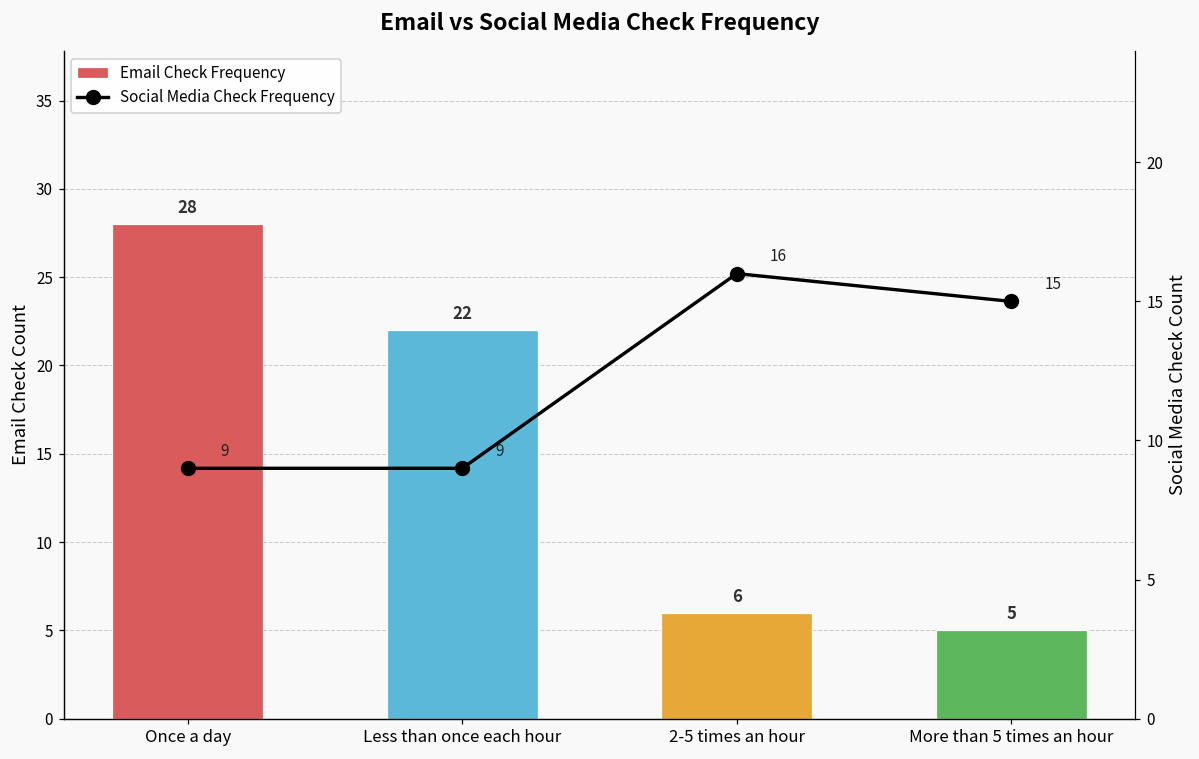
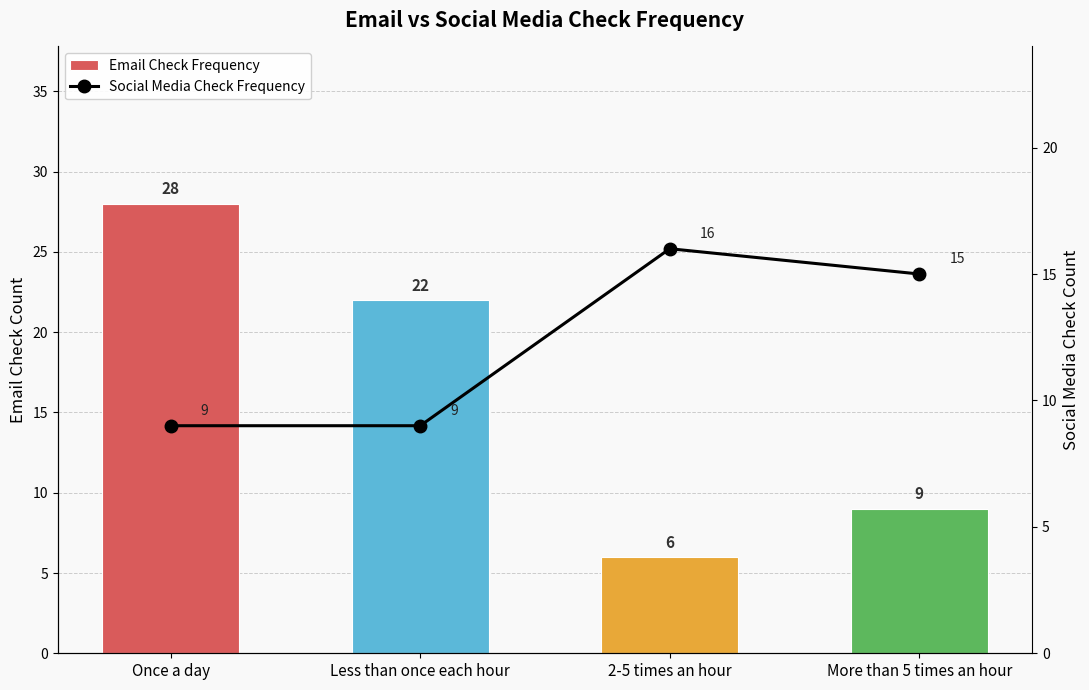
  {
    "Email Check Frequency": {
      "Once a day": 28,
      "Less than once each hour": 22,
      "2-5 times an hour": 6,
-     "More than 5 times an hour": 5
+     "More than 5 times an hour": 9
    }
  }
